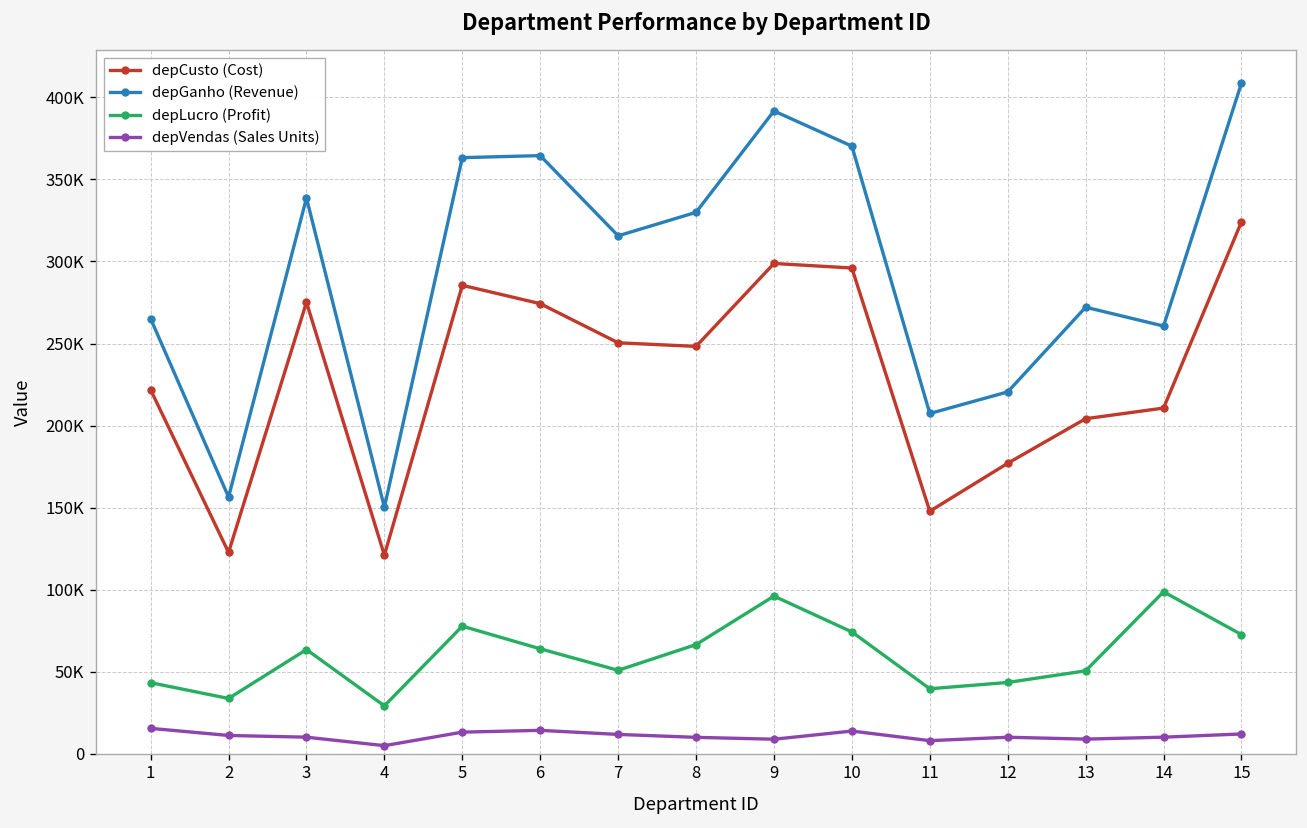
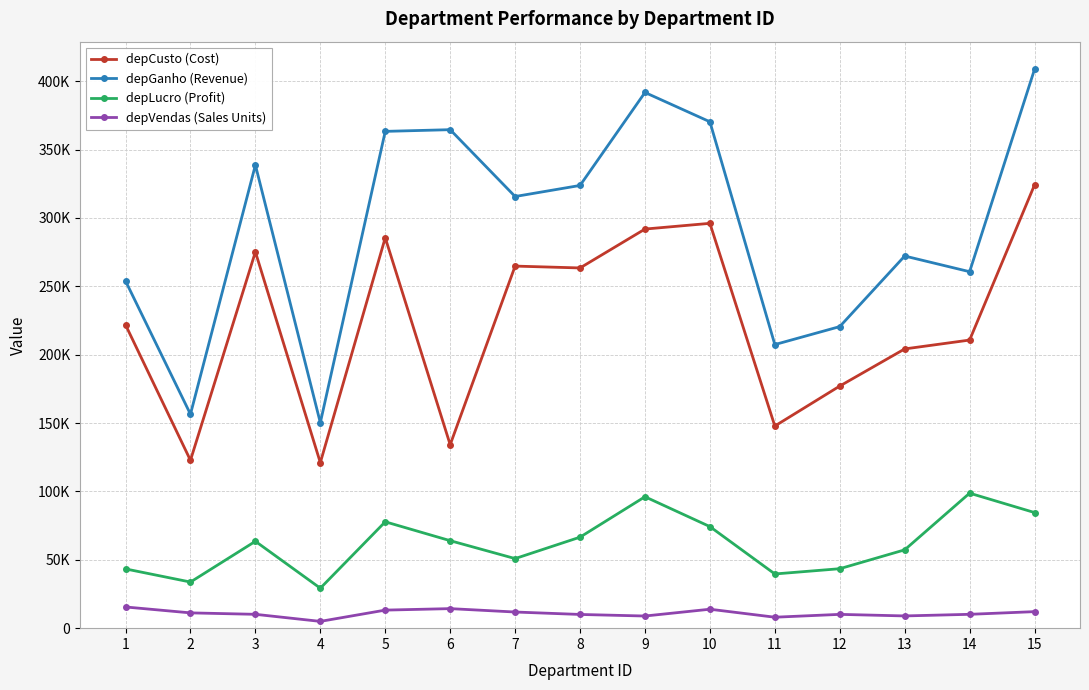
  {
    "depCusto (Cost)": {
      "1": 222000,
      "2": 123000,
      "3": 275000,
      "4": 121000,
      "5": 285000,
-     "6": 274000,
-     "7": 250000,
-     "8": 248000,
-     "9": 299000,
+     "6": 134000,
+     "7": 265000,
+     "8": 263000,
+     "9": 292000,
      "10": 296000,
      "11": 148000,
      "12": 177000,
      "13": 204000,
      "14": 211000,
      "15": 324000
    },
    "depGanho (Revenue)": {
-     "1": 265000,
+     "1": 254000,
      "2": 156000,
      "3": 339000,
      "4": 150000,
      "5": 363000,
      "6": 365000,
      "7": 316000,
-     "8": 330000,
+     "8": 324000,
      "9": 392000,
      "10": 370000,
      "11": 207000,
      "12": 221000,
      "13": 272000,
      "14": 261000,
      "15": 409000
    },
    "depLucro (Profit)": {
      "1": 43000,
      "2": 34000,
      "3": 64000,
      "4": 29000,
      "5": 78000,
      "6": 64000,
      "7": 51000,
      "8": 67000,
      "9": 96000,
      "10": 74000,
      "11": 40000,
      "12": 43000,
-     "13": 51000,
+     "13": 57000,
      "14": 99000,
-     "15": 73000
+     "15": 85000
    },
    "depVendas (Sales Units)": {
      "1": 15000,
      "2": 11000,
      "3": 10000,
      "4": 5000,
      "5": 13000,
      "6": 14000,
      "7": 12000,
      "8": 10000,
      "9": 9000,
      "10": 14000,
      "11": 8000,
      "12": 10000,
      "13": 9000,
      "14": 10000,
      "15": 12000
    }
  }
